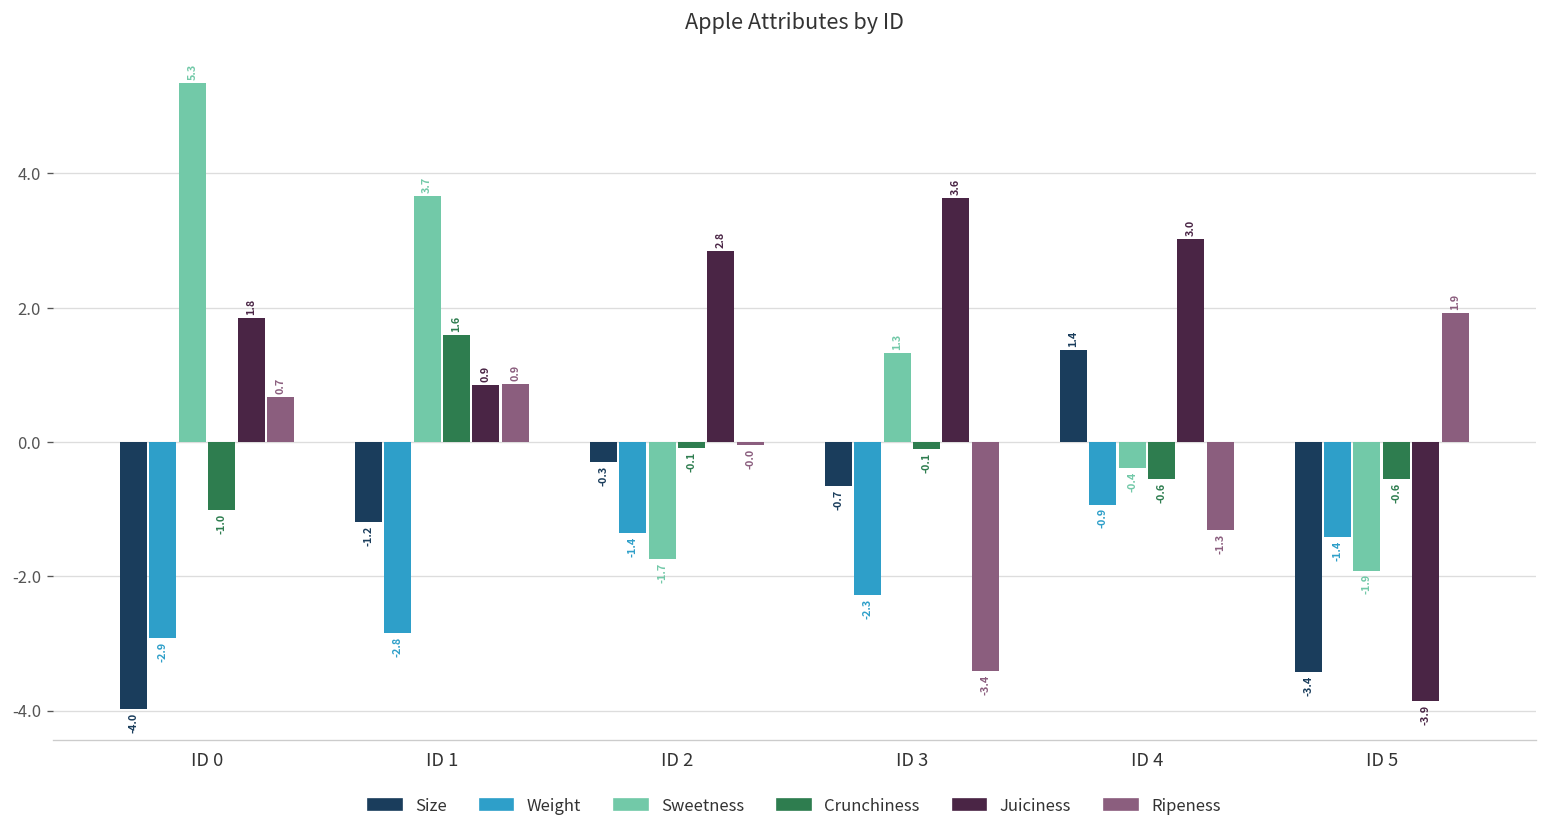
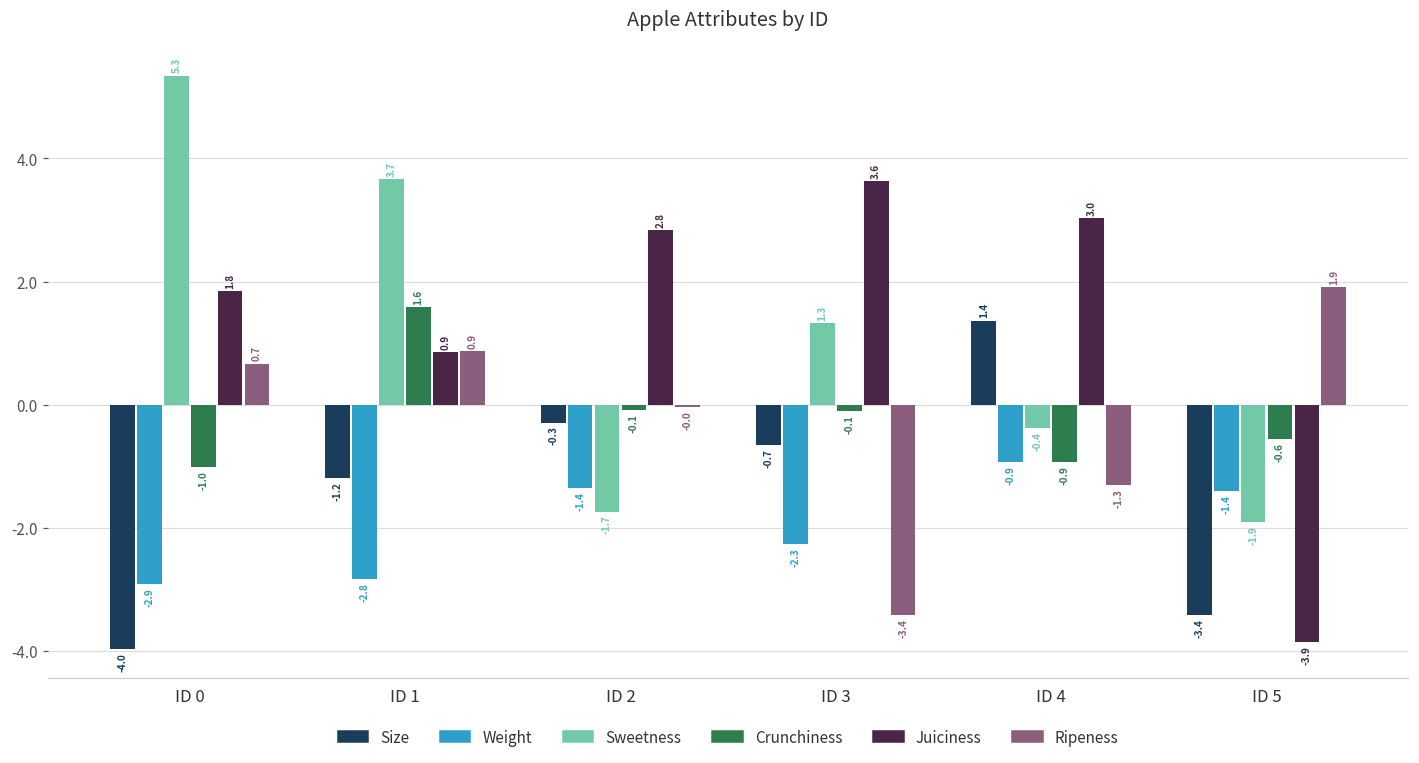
  {
    "Weight": {
      "ID 0": -2.9,
      "ID 1": -2.8,
      "ID 2": -1.4,
      "ID 3": -2.3,
      "ID 4": -0.9,
      "ID 5": -1.4
    },
    "Sweetness": {
      "ID 0": 5.3,
      "ID 1": 3.7,
      "ID 2": -1.7,
      "ID 3": 1.3,
      "ID 4": -0.4,
      "ID 5": -1.9
    },
    "Crunchiness": {
      "ID 0": -1.0,
      "ID 1": 1.6,
      "ID 2": -0.1,
      "ID 3": -0.1,
-     "ID 4": -0.6,
+     "ID 4": -0.9,
      "ID 5": -0.6
    },
    "Ripeness": {
      "ID 0": 0.7,
      "ID 1": 0.9,
      "ID 2": -0.0,
      "ID 3": -3.4,
      "ID 4": -1.3,
      "ID 5": 1.9
    }
  }
